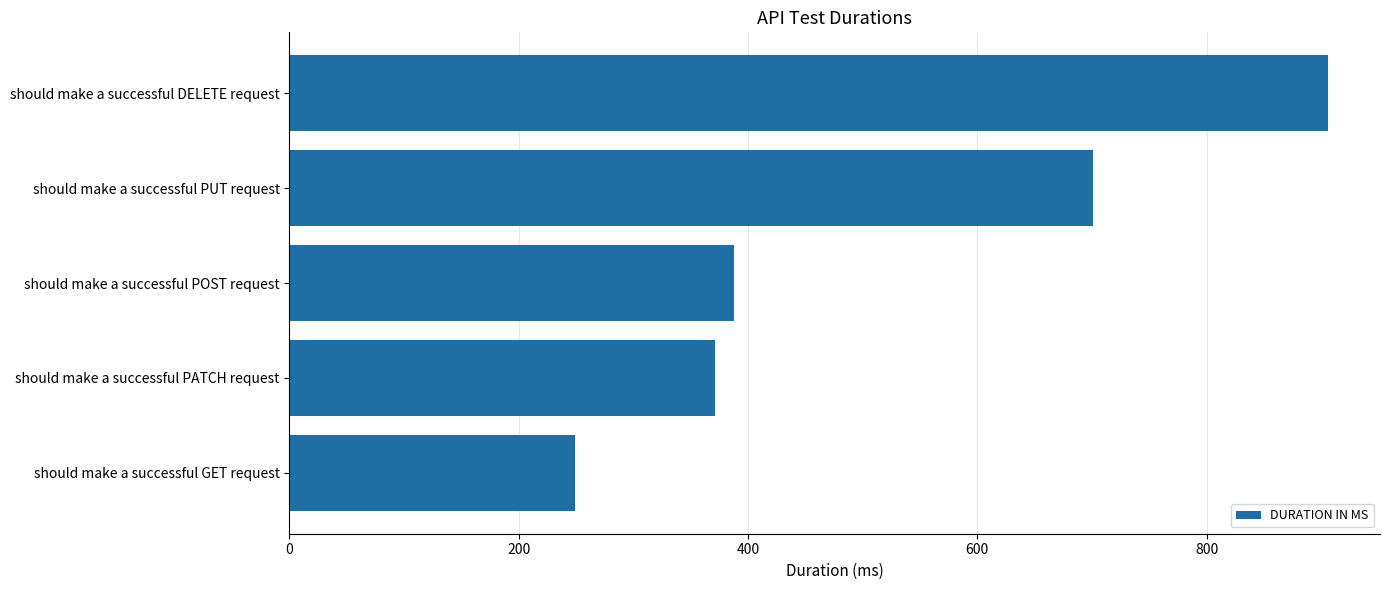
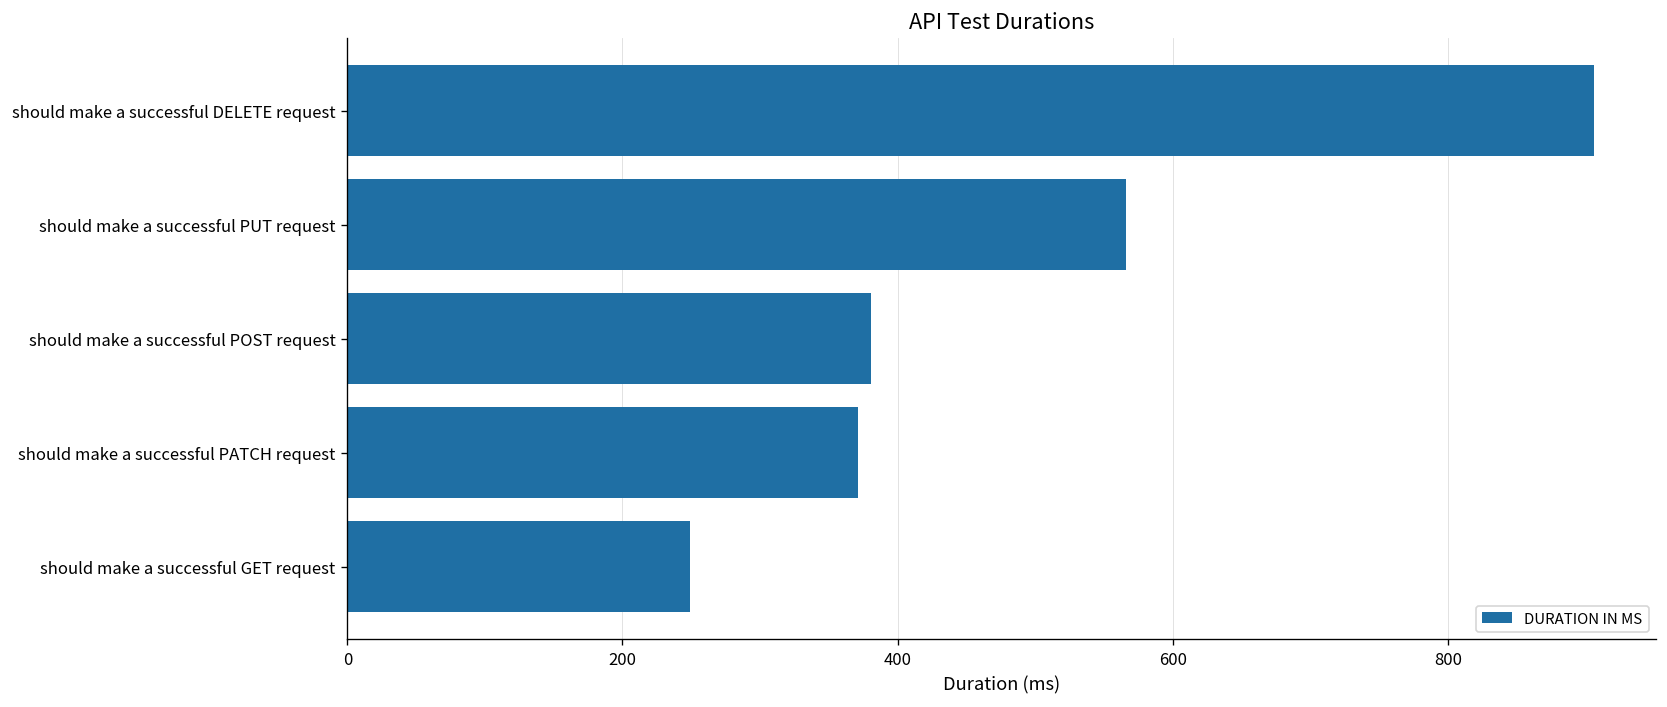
  {
    "should make a successful DELETE request": 906,
-   "should make a successful PUT request": 701,
-   "should make a successful POST request": 388,
+   "should make a successful PUT request": 566,
+   "should make a successful POST request": 381,
    "should make a successful PATCH request": 371,
    "should make a successful GET request": 249
  }
